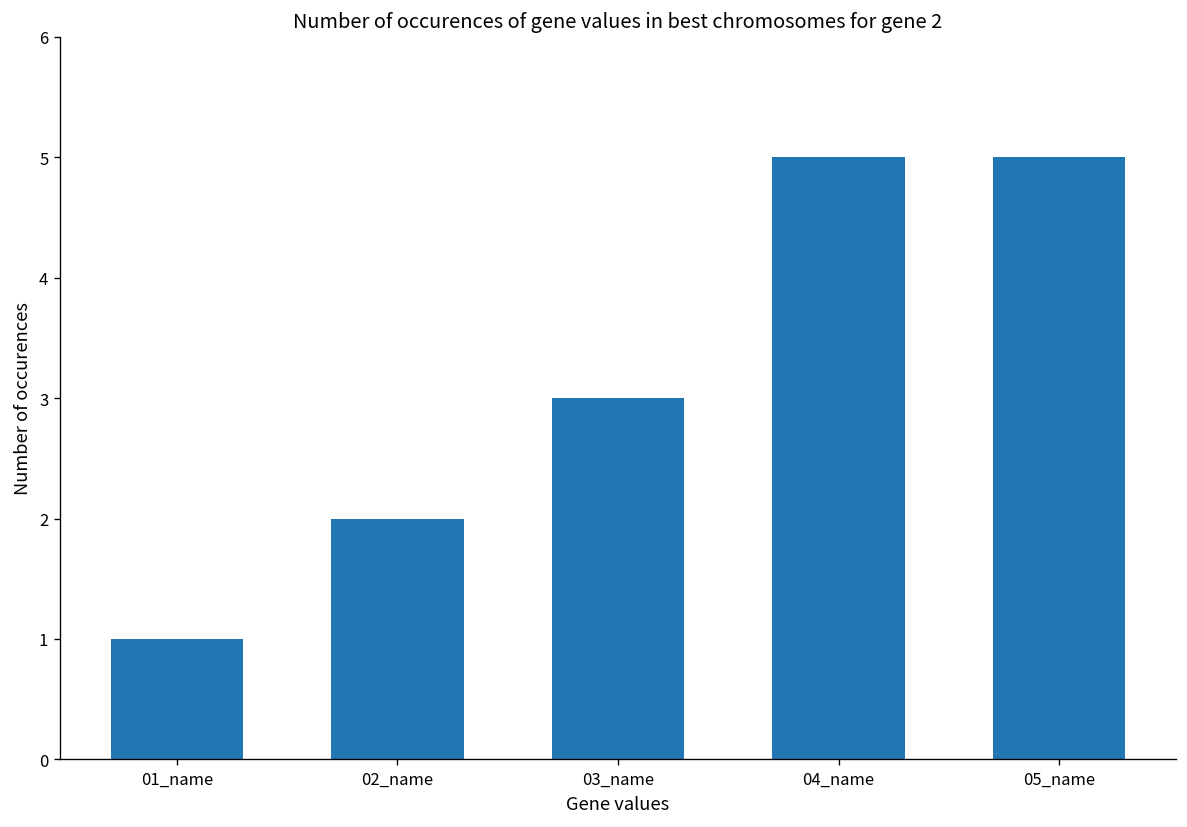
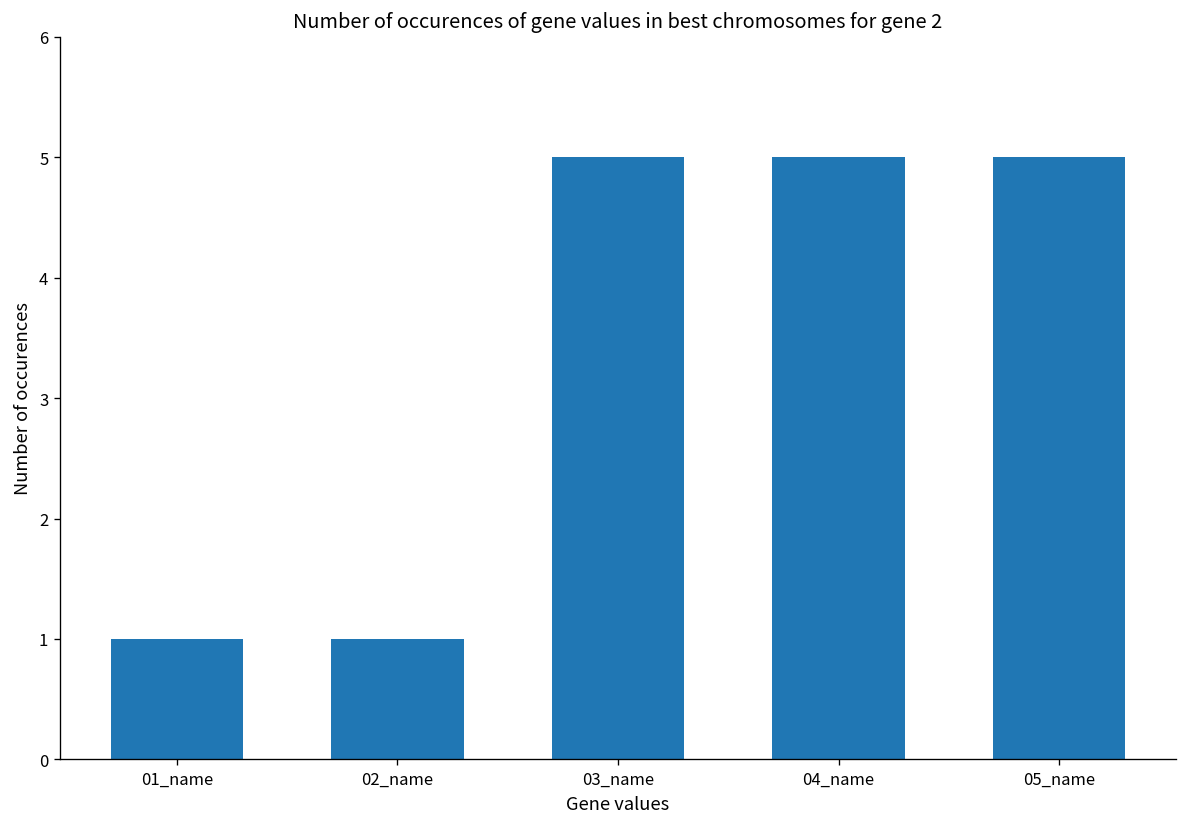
  {
    "01_name": 1,
-   "02_name": 2,
-   "03_name": 3,
+   "02_name": 1,
+   "03_name": 5,
    "04_name": 5,
    "05_name": 5
  }
